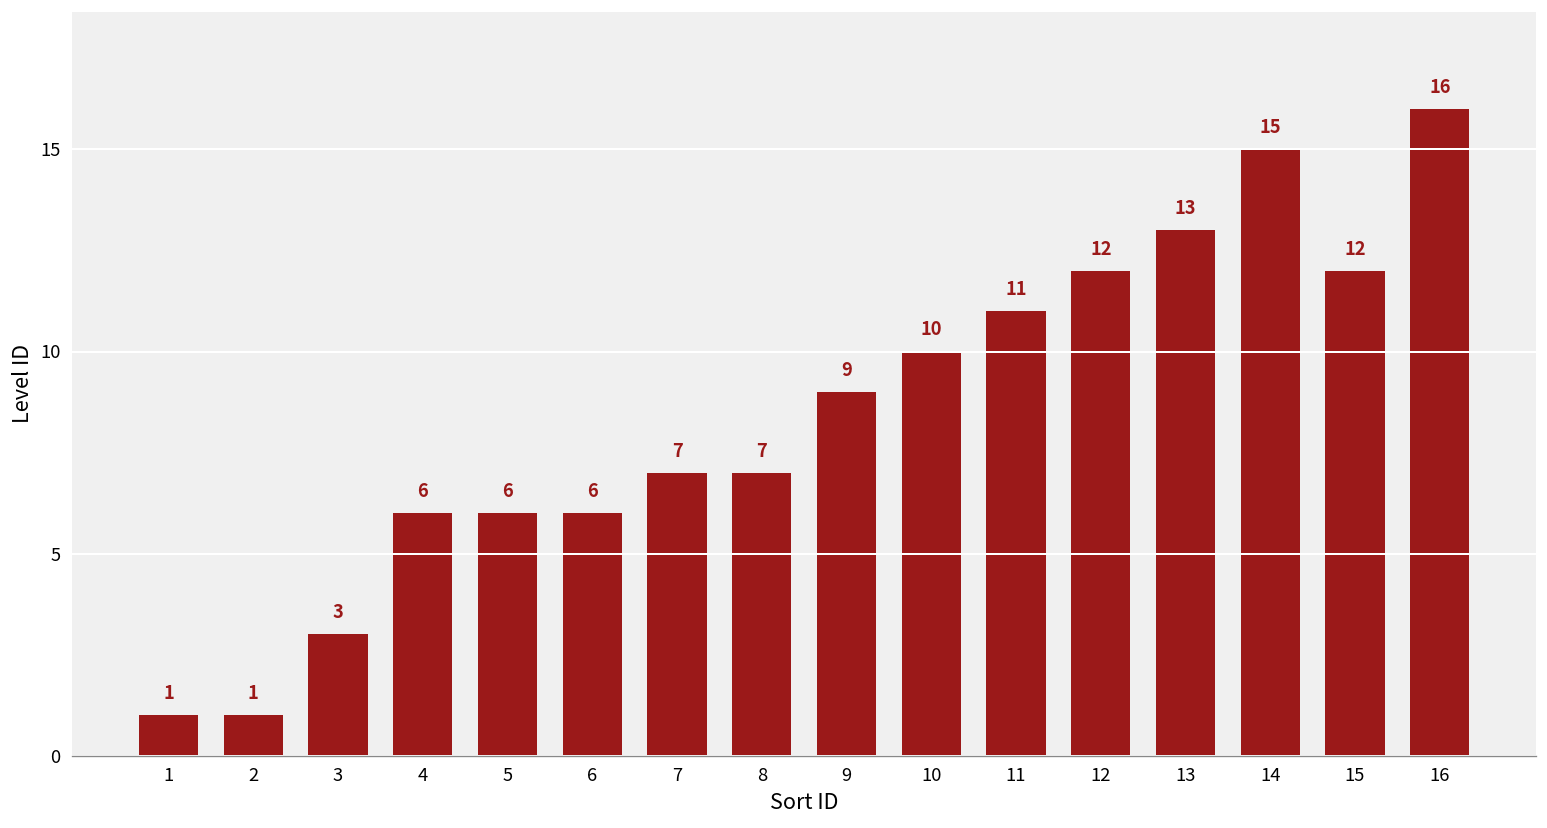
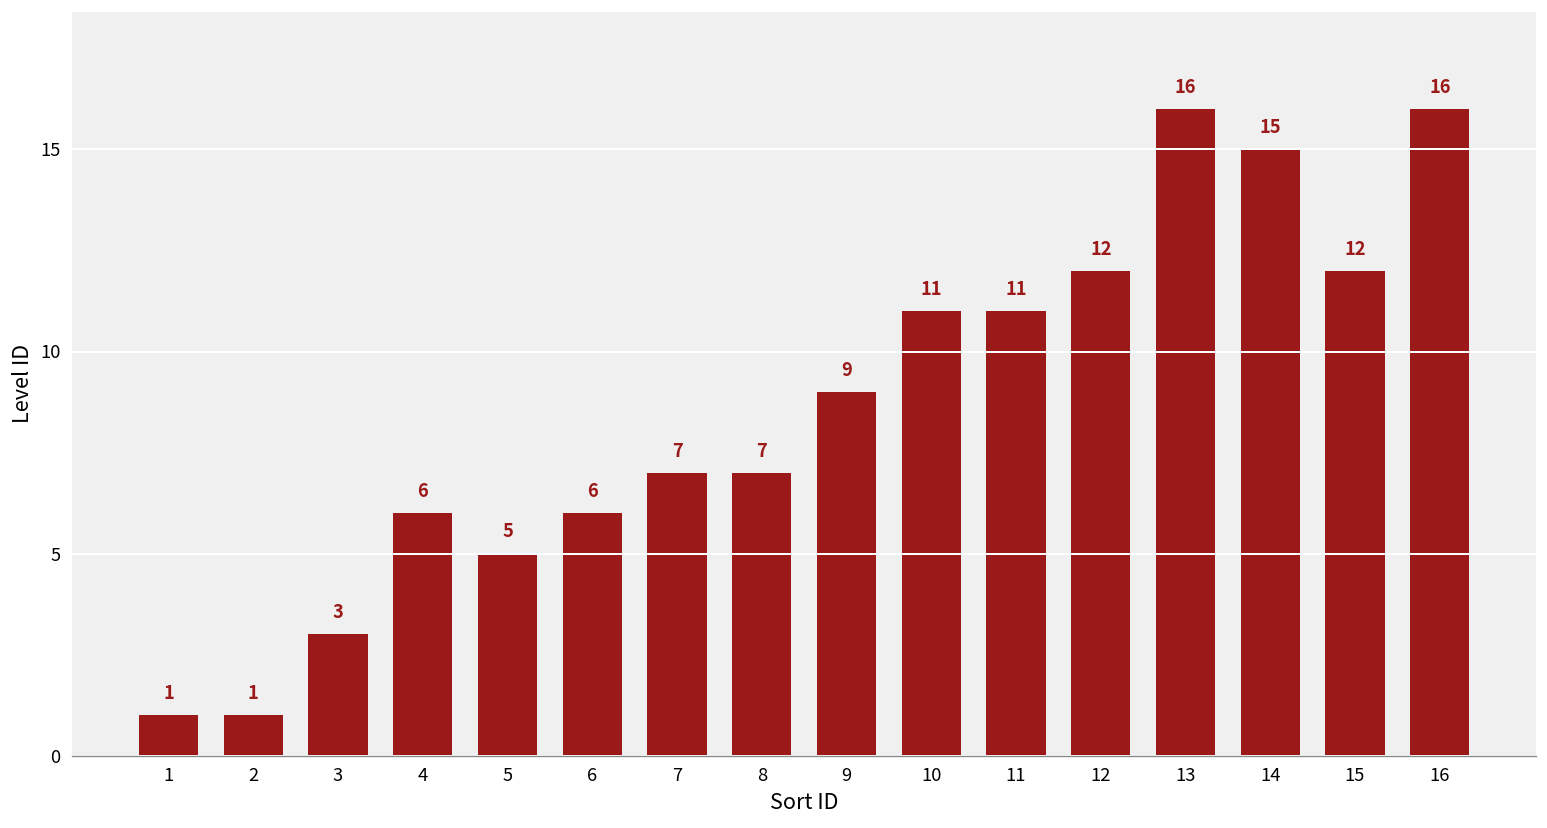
  {
    "1": 1,
    "2": 1,
    "3": 3,
    "4": 6,
-   "5": 6,
+   "5": 5,
    "6": 6,
    "7": 7,
    "8": 7,
    "9": 9,
-   "10": 10,
+   "10": 11,
    "11": 11,
    "12": 12,
-   "13": 13,
+   "13": 16,
    "14": 15,
    "15": 12,
    "16": 16
  }
